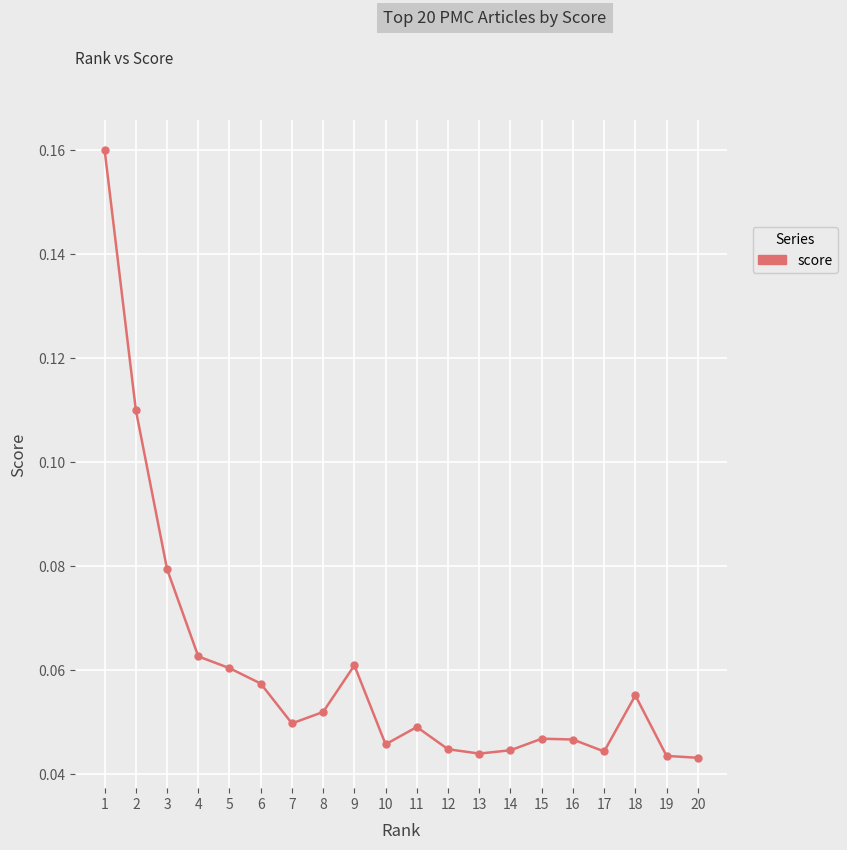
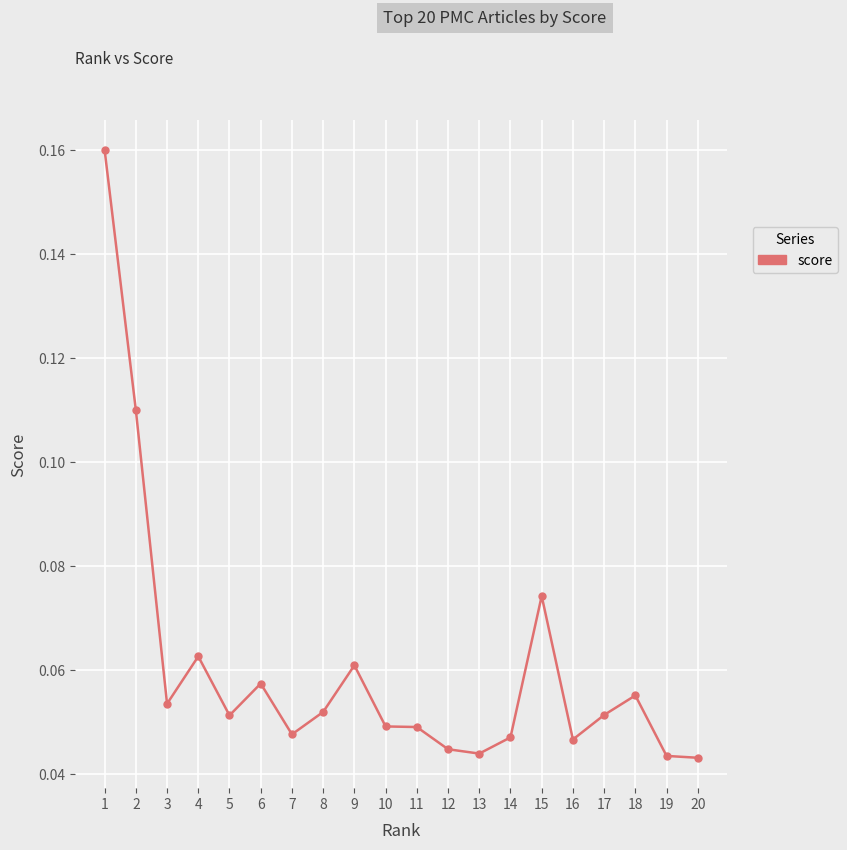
  {
    "1": 0.160,
    "2": 0.110,
-   "3": 0.079,
+   "3": 0.054,
    "4": 0.063,
-   "5": 0.060,
+   "5": 0.051,
    "6": 0.057,
-   "7": 0.050,
+   "7": 0.048,
    "8": 0.052,
    "9": 0.061,
-   "10": 0.046,
+   "10": 0.049,
    "11": 0.049,
    "12": 0.045,
    "13": 0.044,
-   "14": 0.045,
-   "15": 0.047,
+   "14": 0.047,
+   "15": 0.074,
    "16": 0.047,
-   "17": 0.044,
+   "17": 0.051,
    "18": 0.055,
    "19": 0.044,
    "20": 0.043
  }
